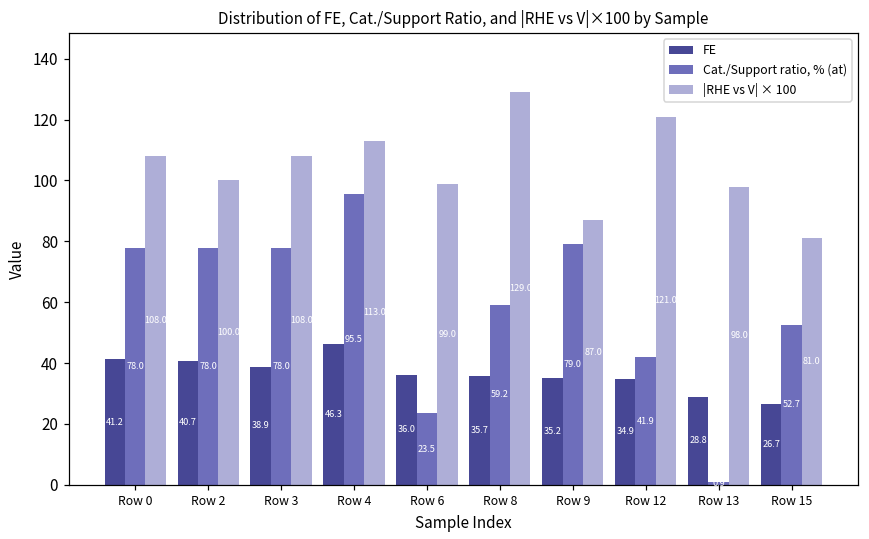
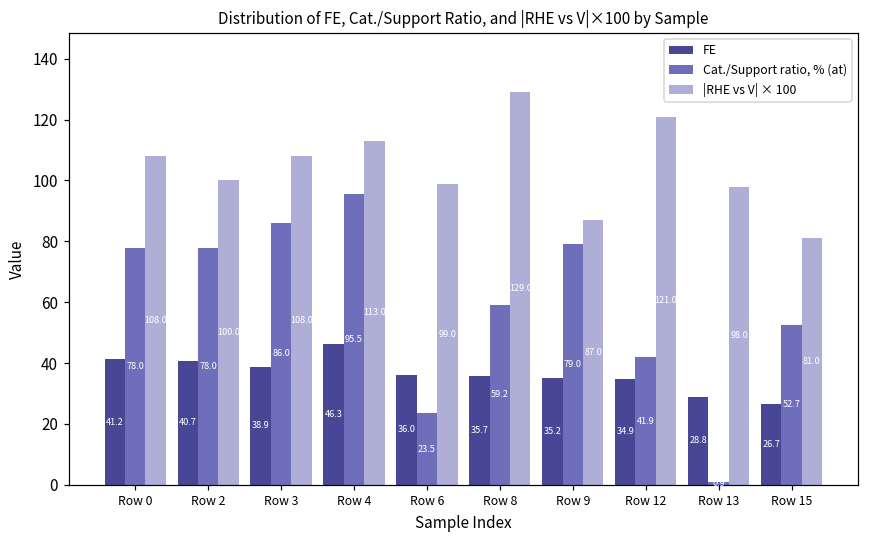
  {
    "FE": {
      "Row 0": 41.2,
      "Row 2": 40.7,
      "Row 3": 38.9,
      "Row 4": 46.3,
      "Row 6": 36.0,
      "Row 8": 35.7,
      "Row 9": 35.2,
      "Row 12": 34.9,
      "Row 13": 28.8,
      "Row 15": 26.7
    },
    "Cat./Support ratio, % (at)": {
      "Row 0": 78.0,
      "Row 2": 78.0,
-     "Row 3": 78.0,
+     "Row 3": 86.0,
      "Row 4": 95.5,
      "Row 6": 23.5,
      "Row 8": 59.2,
      "Row 9": 79.0,
      "Row 12": 41.9,
      "Row 15": 52.7
    },
    "|RHE vs V| × 100": {
      "Row 0": 108.0,
      "Row 2": 100.0,
      "Row 3": 108.0,
      "Row 4": 113.0,
      "Row 6": 99.0,
      "Row 8": 129.0,
      "Row 9": 87.0,
      "Row 12": 121.0,
      "Row 13": 98.0,
      "Row 15": 81.0
    }
  }
